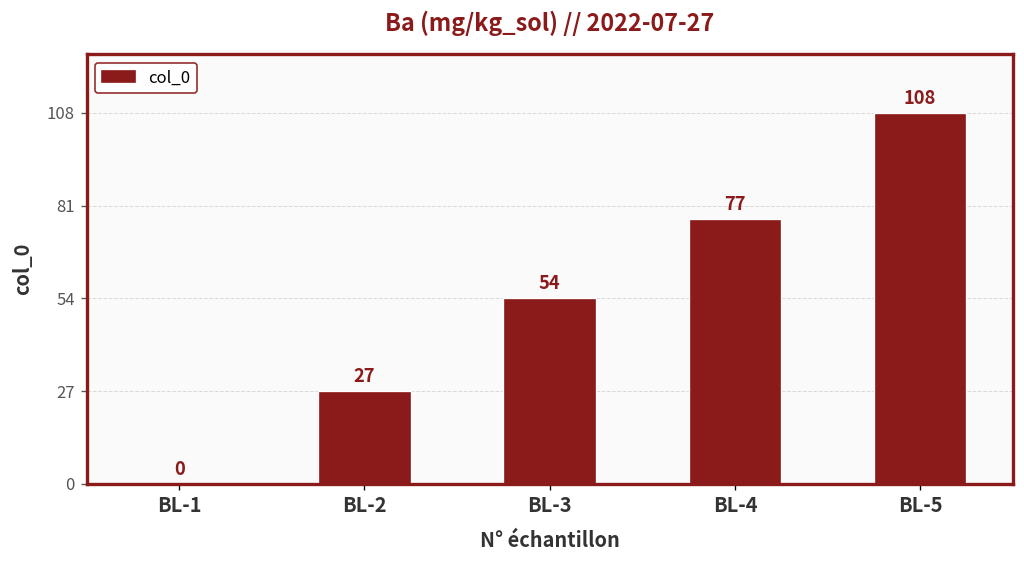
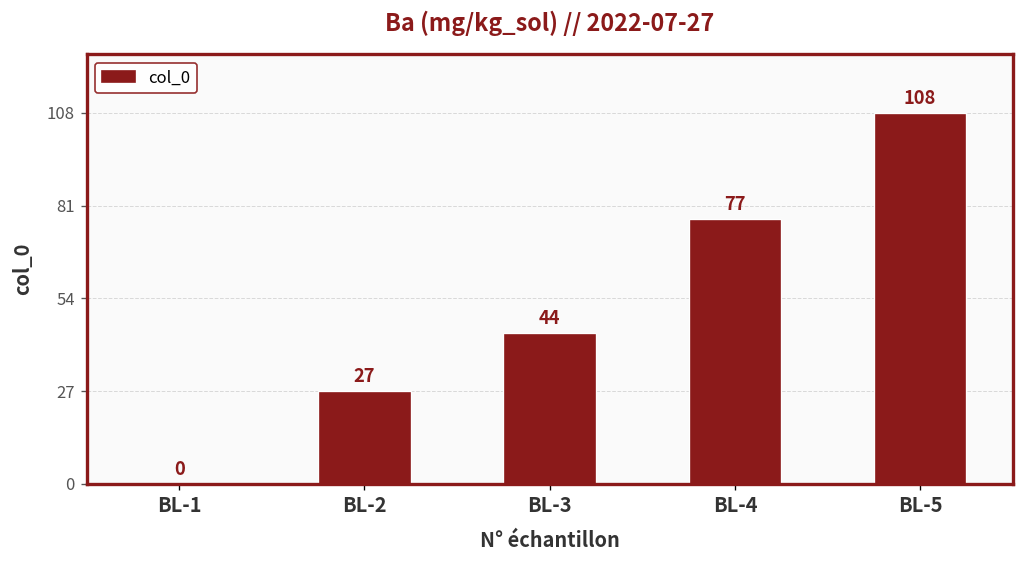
  {
    "BL-1": 0,
    "BL-2": 27,
-   "BL-3": 54,
+   "BL-3": 44,
    "BL-4": 77,
    "BL-5": 108
  }
